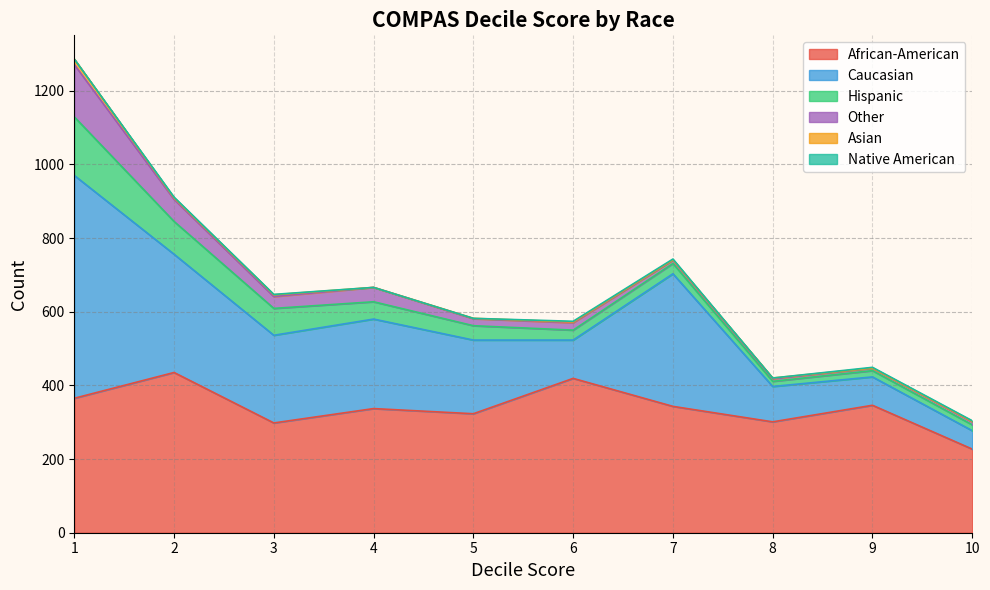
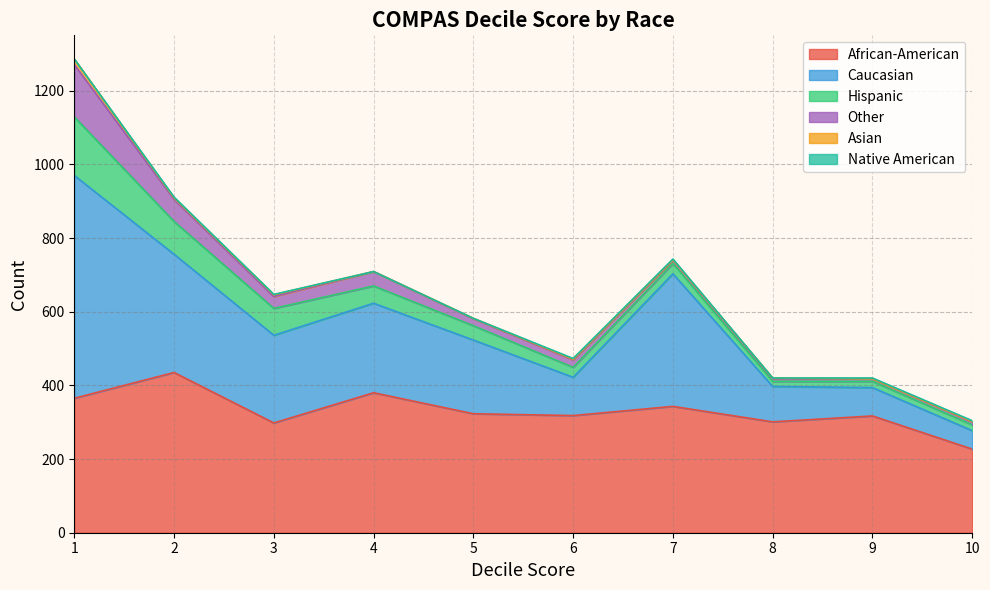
  {
    "African-American": {
      "1": 370,
      "2": 440,
      "3": 300,
-     "4": 340,
+     "4": 380,
      "5": 320,
-     "6": 420,
+     "6": 320,
      "7": 340,
      "8": 300,
-     "9": 350,
+     "9": 320,
      "10": 230
    },
    "Caucasian": {
      "1": 610,
      "2": 320,
      "3": 240,
      "4": 240,
      "5": 200,
      "6": 100,
      "7": 360,
      "8": 100,
      "9": 80,
      "10": 50
    },
    "Other": {
      "1": 140
    }
  }
